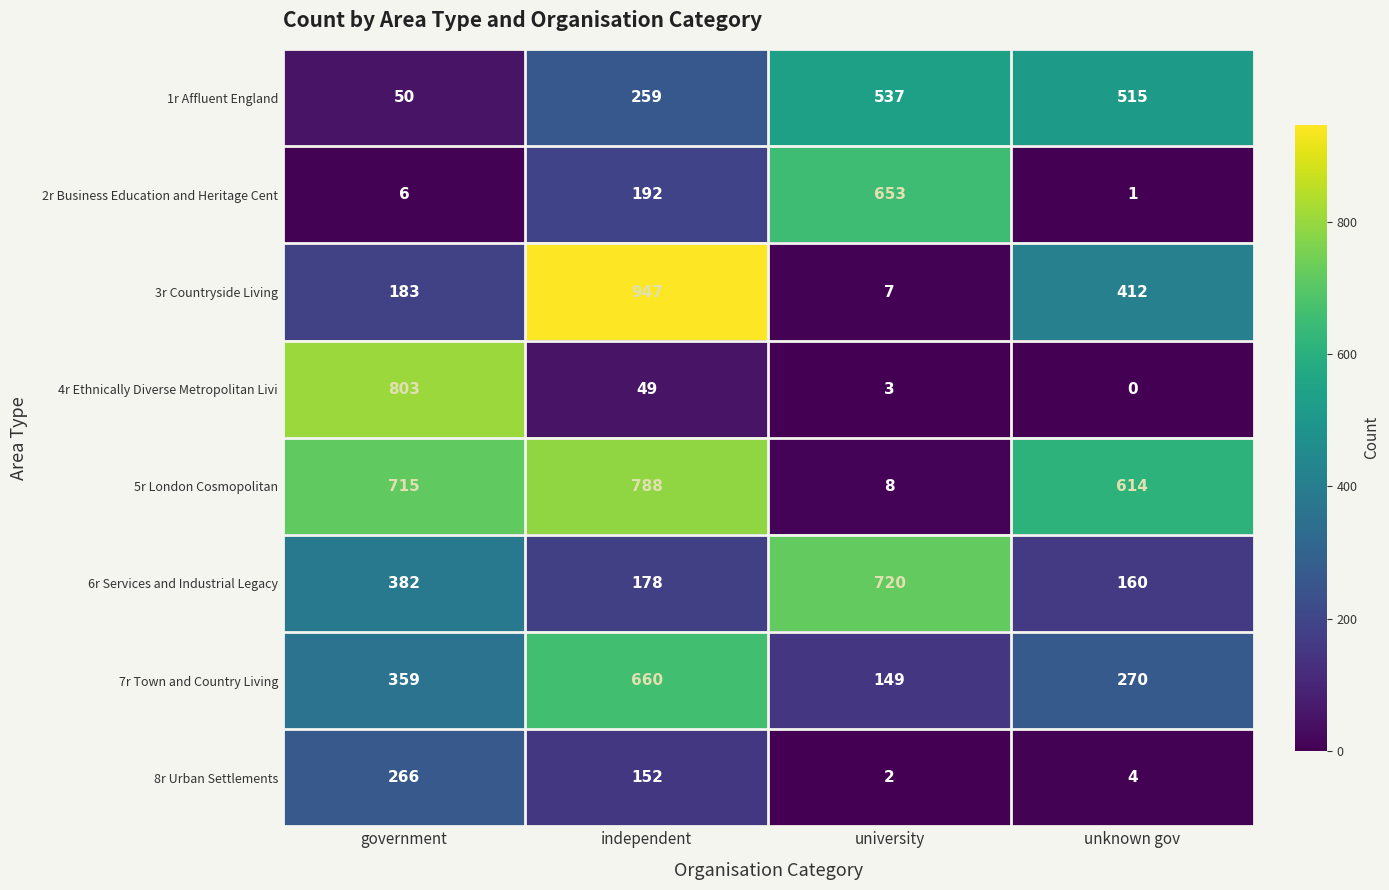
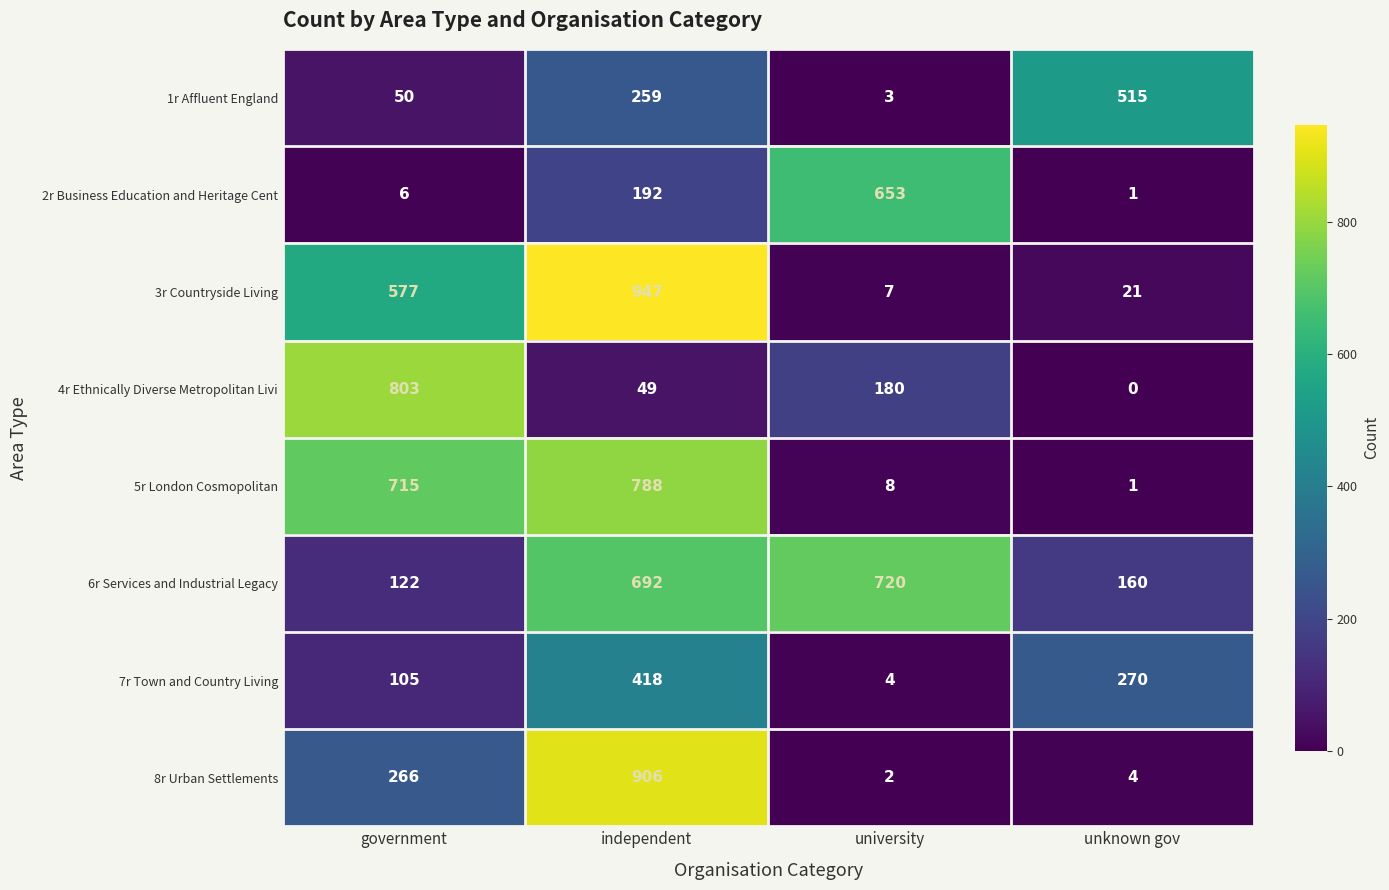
  {
    "1r Affluent England": {
      "government": 50,
      "independent": 259,
-     "university": 537,
+     "university": 3,
      "unknown gov": 515
    },
    "2r Business Education and Heritage Cent": {
      "government": 6,
      "independent": 192,
      "university": 653,
      "unknown gov": 1
    },
    "3r Countryside Living": {
-     "government": 183,
+     "government": 577,
      "independent": 947,
      "university": 7,
-     "unknown gov": 412
+     "unknown gov": 21
    },
    "4r Ethnically Diverse Metropolitan Livi": {
      "government": 803,
      "independent": 49,
-     "university": 3,
+     "university": 180,
      "unknown gov": 0
    },
    "5r London Cosmopolitan": {
      "government": 715,
      "independent": 788,
      "university": 8,
-     "unknown gov": 614
+     "unknown gov": 1
    },
    "6r Services and Industrial Legacy": {
-     "government": 382,
-     "independent": 178,
+     "government": 122,
+     "independent": 692,
      "university": 720,
      "unknown gov": 160
    },
    "7r Town and Country Living": {
-     "government": 359,
-     "independent": 660,
-     "university": 149,
+     "government": 105,
+     "independent": 418,
+     "university": 4,
      "unknown gov": 270
    },
    "8r Urban Settlements": {
      "government": 266,
-     "independent": 152,
+     "independent": 906,
      "university": 2,
      "unknown gov": 4
    }
  }
